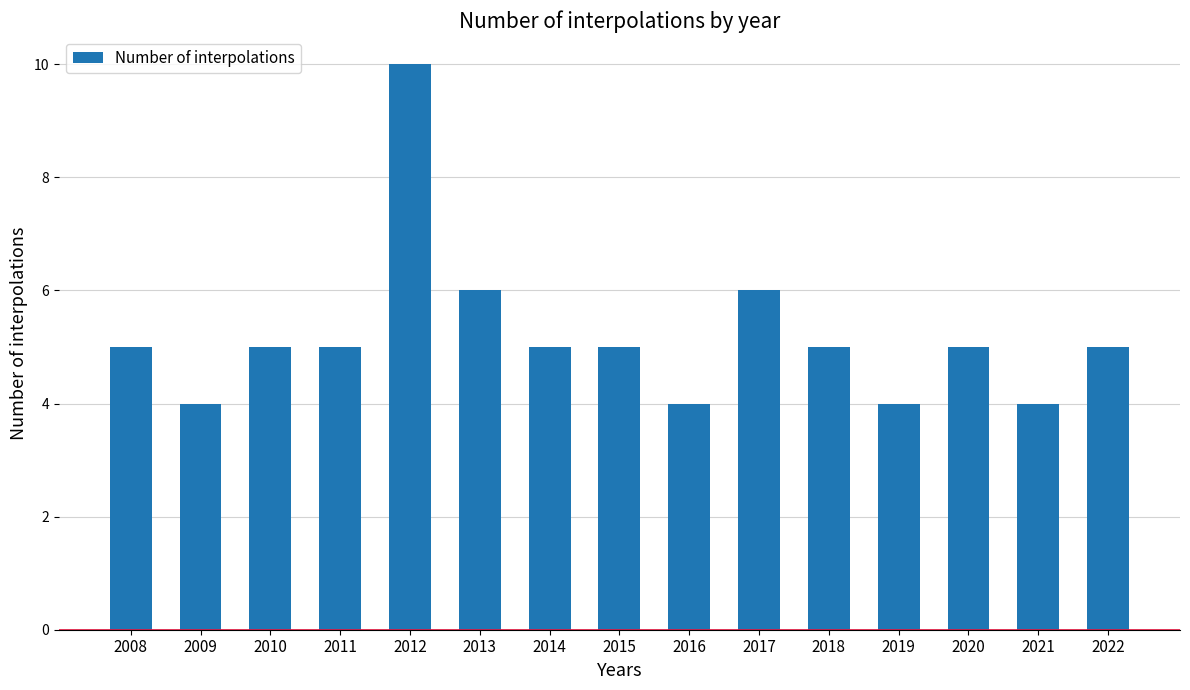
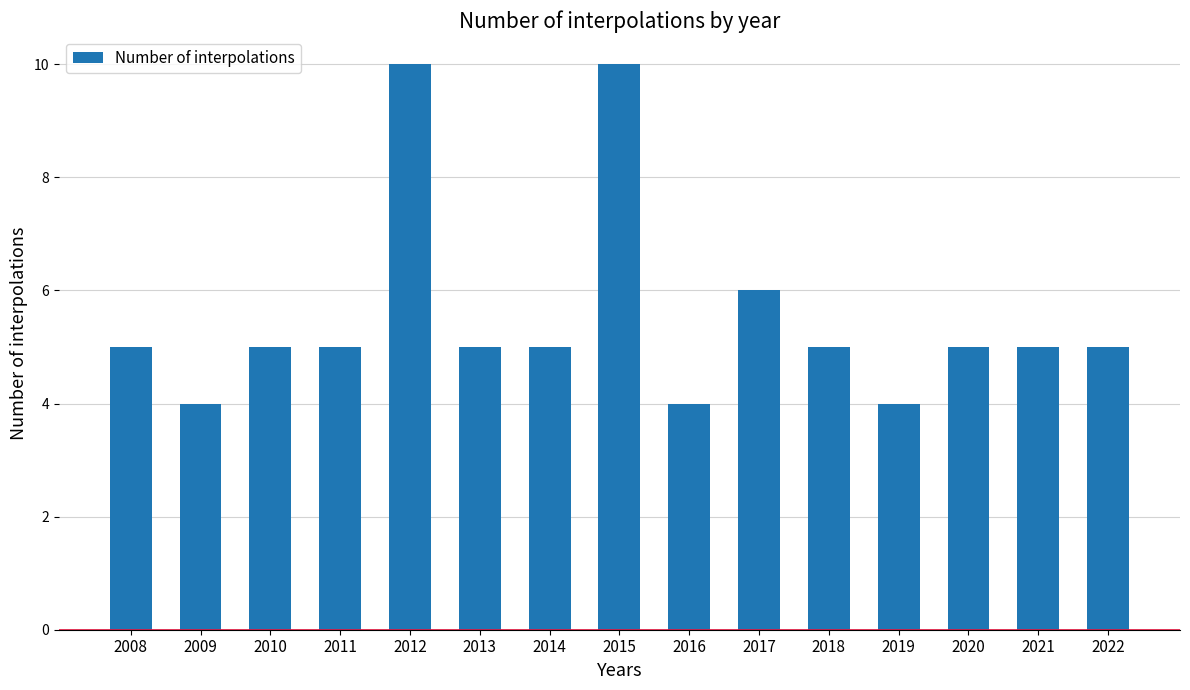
  {
    "2008": 5,
    "2009": 4,
    "2010": 5,
    "2011": 5,
    "2012": 10,
-   "2013": 6,
+   "2013": 5,
    "2014": 5,
-   "2015": 5,
+   "2015": 10,
    "2016": 4,
    "2017": 6,
    "2018": 5,
    "2019": 4,
    "2020": 5,
-   "2021": 4,
+   "2021": 5,
    "2022": 5
  }
